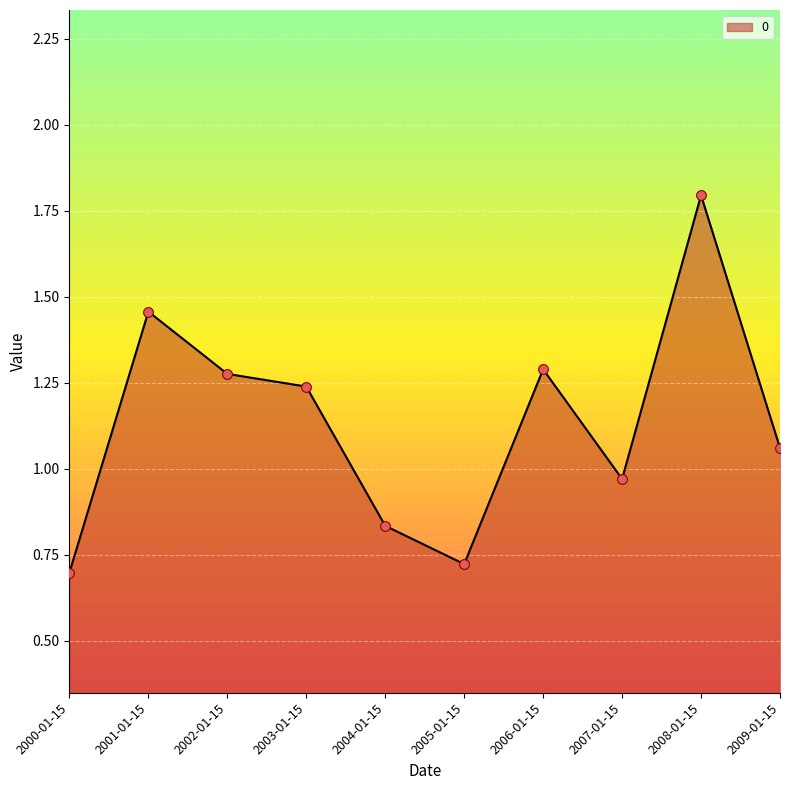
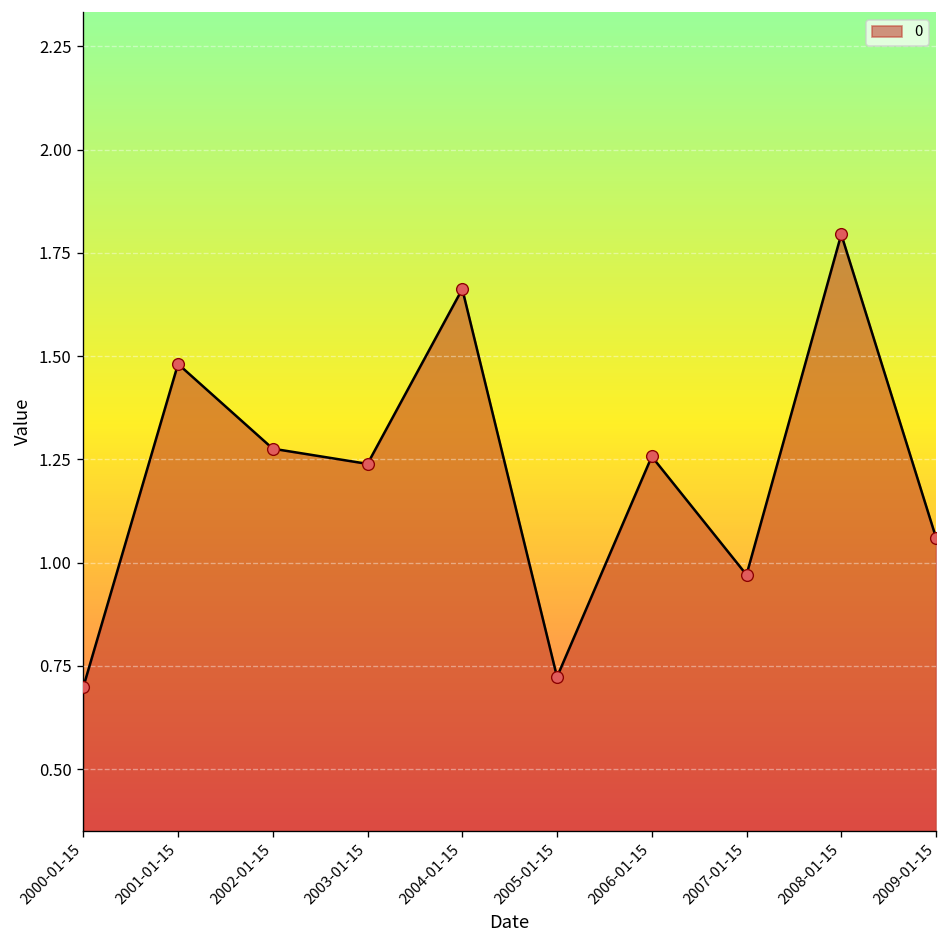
  {
    "2000-01-15": 0.70,
-   "2001-01-15": 1.46,
+   "2001-01-15": 1.48,
    "2002-01-15": 1.28,
    "2003-01-15": 1.24,
-   "2004-01-15": 0.83,
+   "2004-01-15": 1.66,
    "2005-01-15": 0.72,
-   "2006-01-15": 1.29,
+   "2006-01-15": 1.26,
    "2007-01-15": 0.97,
    "2008-01-15": 1.79,
    "2009-01-15": 1.06
  }
